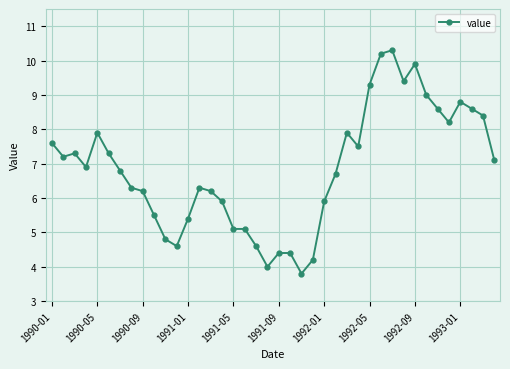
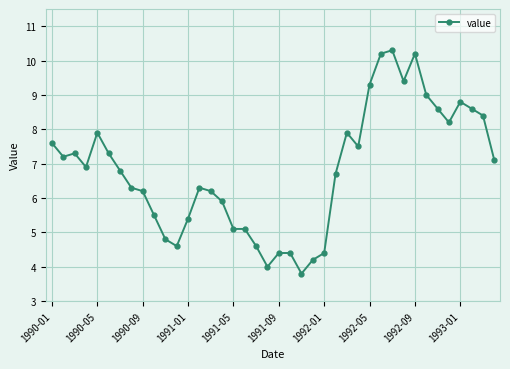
  {
    "1990-01": 7.6,
    "1990-05": 7.9,
    "1990-09": 6.2,
    "1991-01": 5.4,
    "1991-05": 5.1,
    "1991-09": 4.4,
-   "1992-01": 5.9,
+   "1992-01": 4.4,
    "1992-05": 9.3,
-   "1992-09": 9.9,
+   "1992-09": 10.2,
    "1993-01": 8.8
  }
